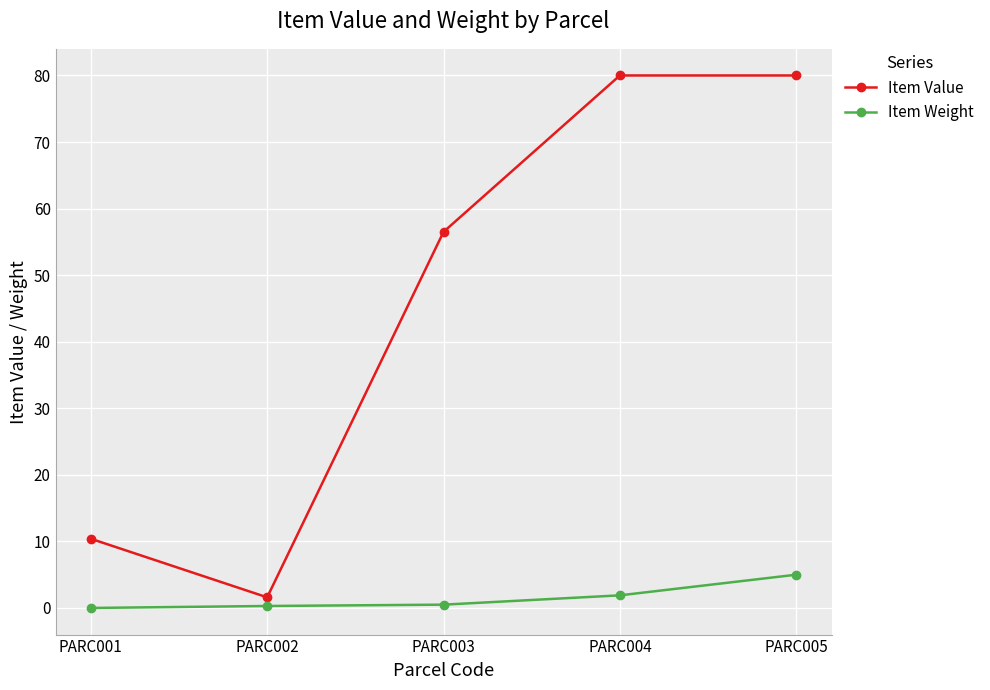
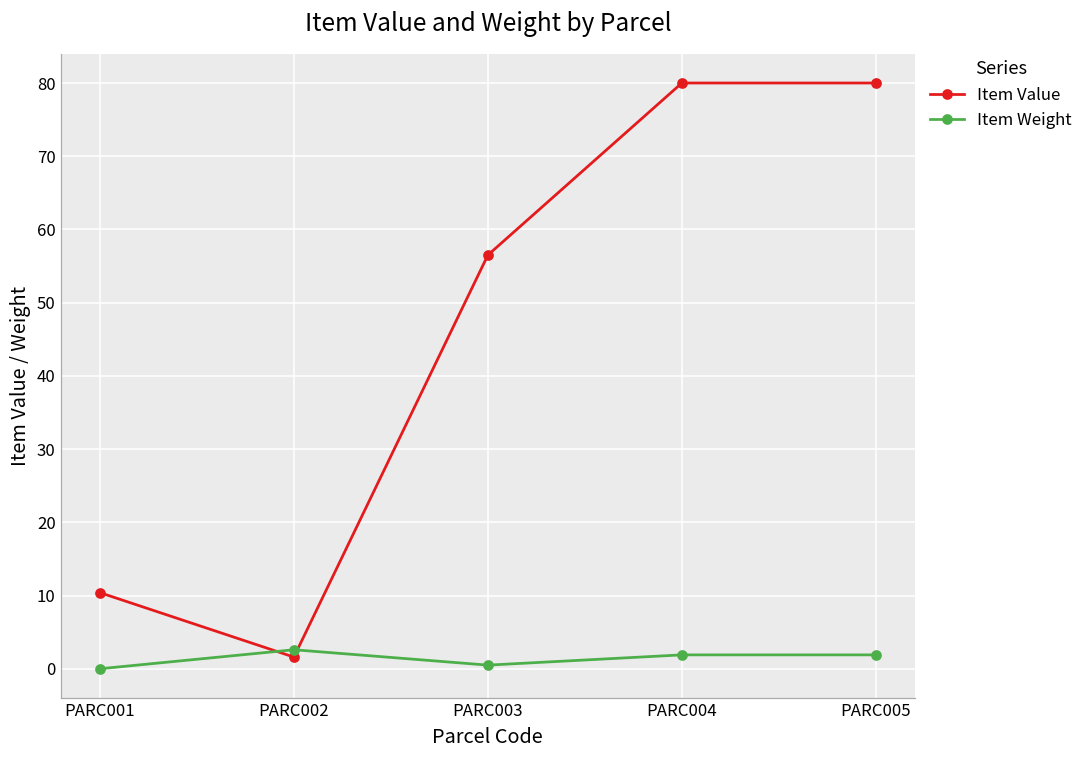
  {
    "Item Value": {
      "PARC001": 10,
      "PARC002": 2,
      "PARC003": 57,
      "PARC004": 80,
      "PARC005": 80
    },
    "Item Weight": {
      "PARC001": 0,
-     "PARC002": 0,
+     "PARC002": 3,
      "PARC003": 1,
      "PARC004": 2,
-     "PARC005": 5
+     "PARC005": 2
    }
  }
